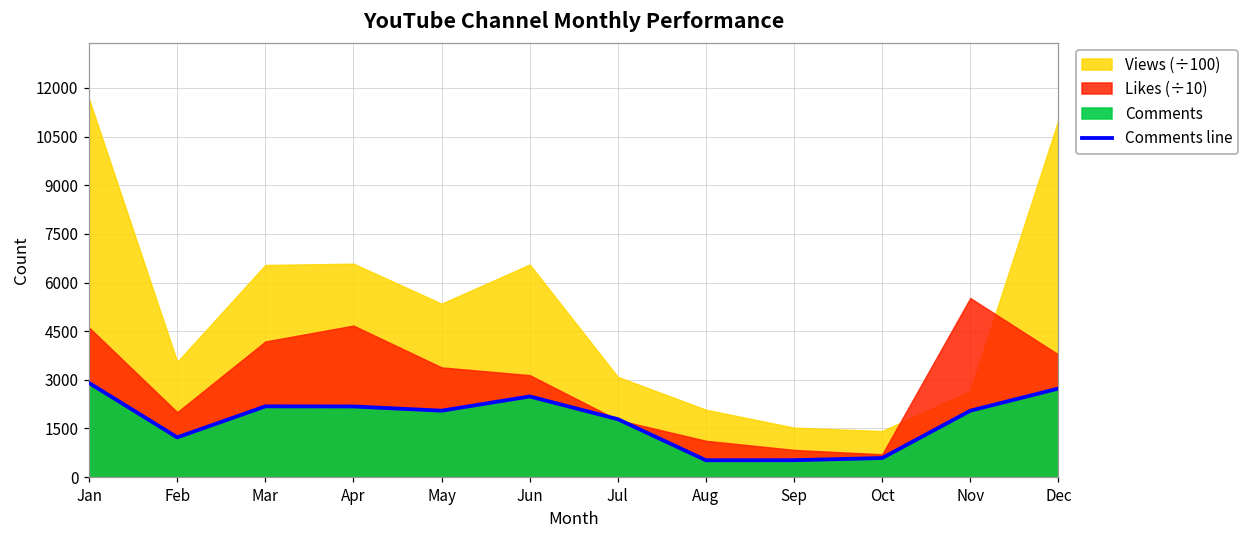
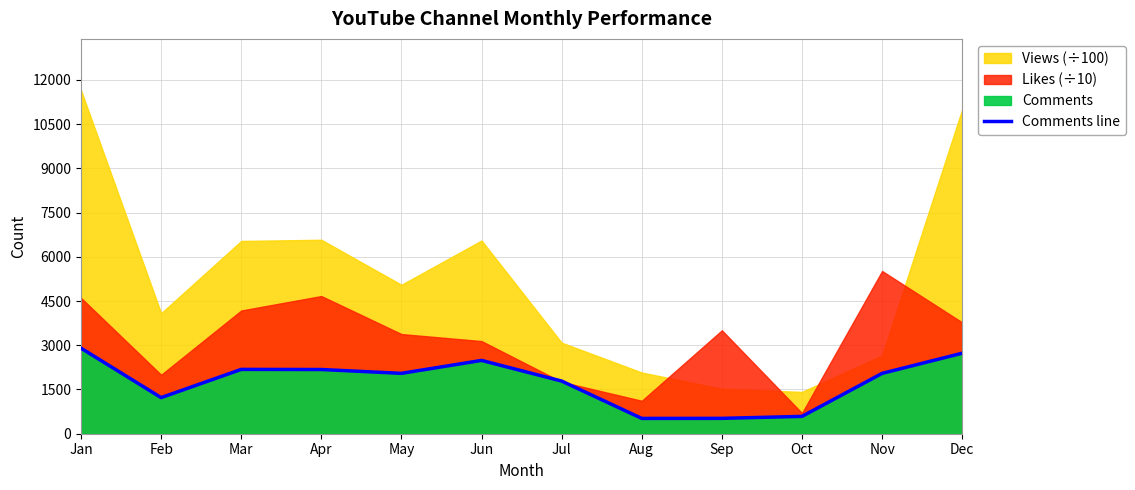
  {
    "Views (÷100)": {
      "Jan": 11600,
-     "Feb": 3600,
+     "Feb": 4100,
      "Mar": 6500,
      "Apr": 6600,
-     "May": 5300,
+     "May": 5100,
      "Jun": 6600,
      "Jul": 3100,
      "Aug": 2100,
      "Sep": 1500,
      "Oct": 1400,
      "Nov": 2700,
      "Dec": 11000
    },
    "Likes (÷10)": {
      "Jan": 4600,
      "Feb": 2000,
      "Mar": 4200,
      "Apr": 4700,
      "May": 3400,
      "Jun": 3100,
      "Aug": 1100,
-     "Sep": 800,
+     "Sep": 3500,
      "Oct": 700,
      "Nov": 5500,
      "Dec": 3800
    },
    "Comments": {
      "Jan": 2900,
      "Feb": 1200,
      "Mar": 2200,
      "Apr": 2200,
      "May": 2000,
      "Jun": 2500,
      "Aug": 500,
      "Sep": 500,
      "Oct": 600,
      "Nov": 2000,
      "Dec": 2700
    }
  }
